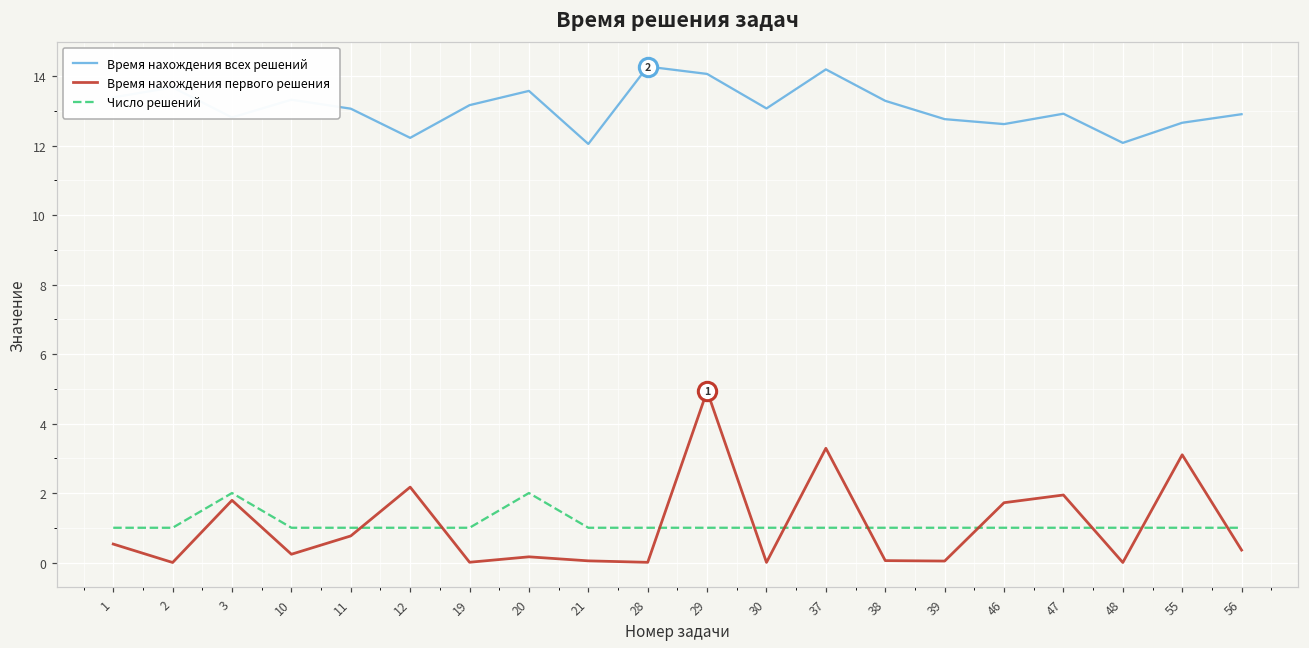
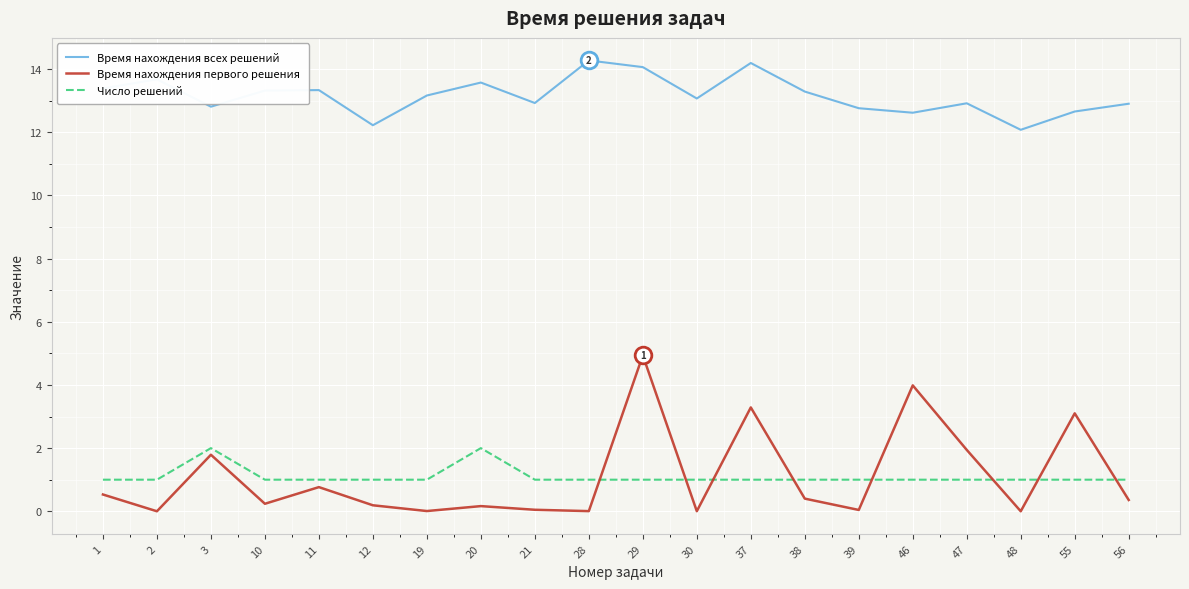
  {
    "Время нахождения всех решений": {
      "3": 12.8,
-     "11": 13.1,
+     "11": 13.3,
      "12": 12.2,
      "19": 13.2,
      "20": 13.6,
-     "21": 12.0,
+     "21": 12.9,
      "29": 14.1,
      "30": 13.1,
      "37": 14.2,
      "38": 13.3,
      "39": 12.8,
      "46": 12.6,
      "47": 12.9,
      "48": 12.1,
      "55": 12.7,
      "56": 12.9
    },
    "Время нахождения первого решения": {
      "1": 0.5,
      "2": 0.0,
      "3": 1.8,
      "10": 0.2,
      "11": 0.8,
-     "12": 2.2,
+     "12": 0.2,
      "19": 0.0,
      "20": 0.2,
      "21": 0.0,
      "28": 0.0,
      "30": 0.0,
      "37": 3.3,
-     "38": 0.1,
+     "38": 0.4,
      "39": 0.0,
-     "46": 1.7,
+     "46": 4.0,
      "47": 1.9,
      "48": 0.0,
      "55": 3.1,
      "56": 0.4
    },
    "Число решений": {
      "1": 1.0,
      "2": 1.0,
      "3": 2.0,
      "10": 1.0,
      "11": 1.0,
      "12": 1.0,
      "19": 1.0,
      "20": 2.0,
      "21": 1.0,
      "28": 1.0,
      "29": 1.0,
      "30": 1.0,
      "37": 1.0,
      "38": 1.0,
      "39": 1.0,
      "46": 1.0,
      "47": 1.0,
      "48": 1.0,
      "55": 1.0,
      "56": 1.0
    }
  }
